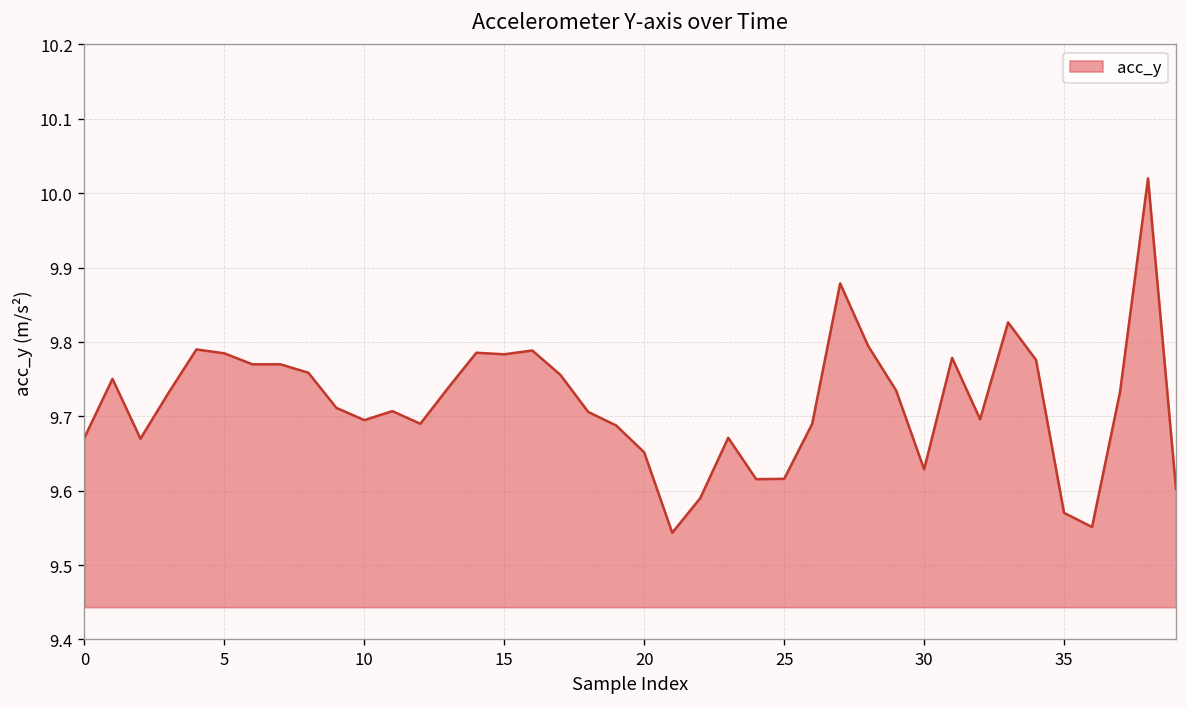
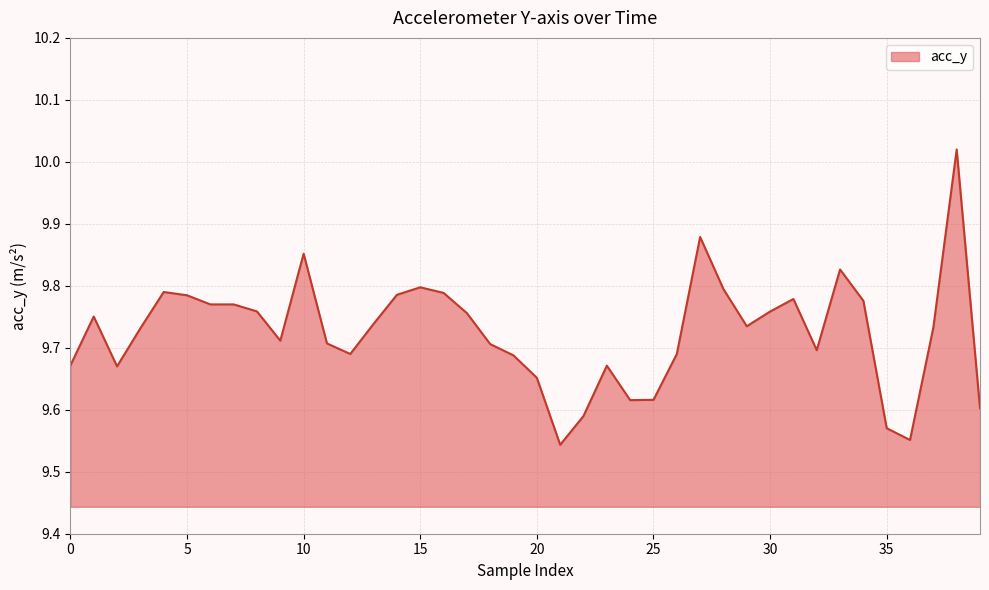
  {
    "0": 9.67,
    "5": 9.78,
-   "10": 9.69,
-   "15": 9.78,
+   "10": 9.85,
+   "15": 9.80,
    "20": 9.65,
    "25": 9.62,
-   "30": 9.63,
+   "30": 9.76,
    "35": 9.57
  }
